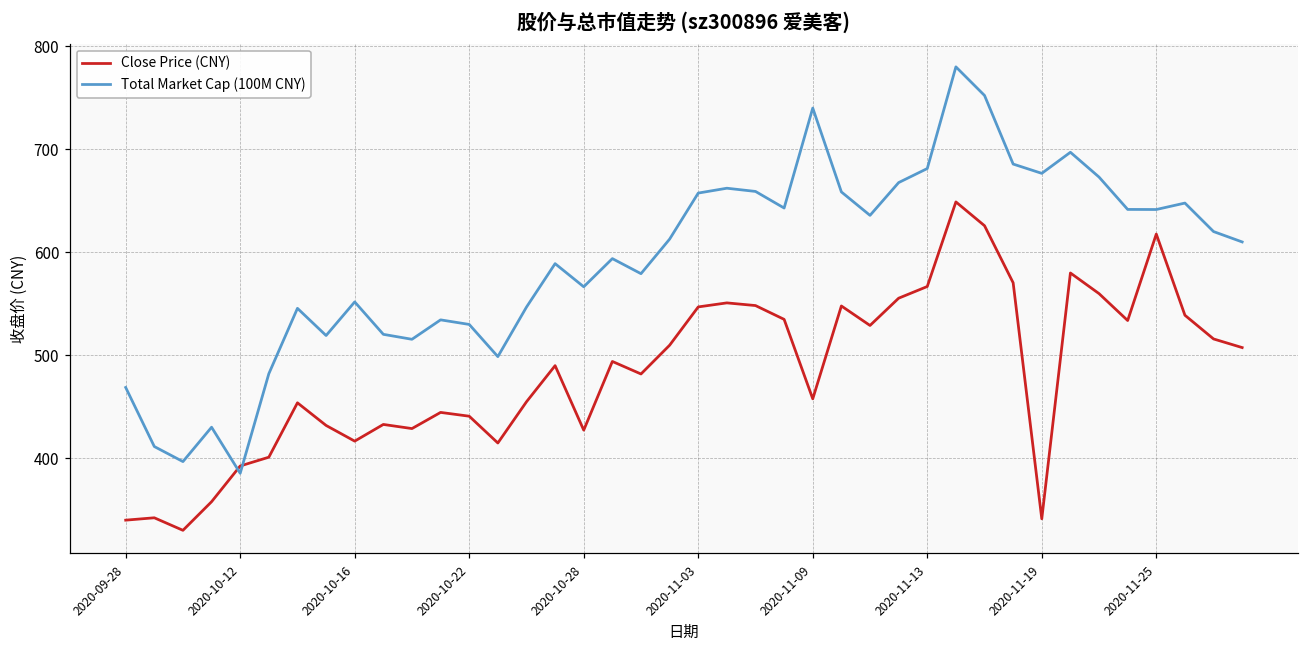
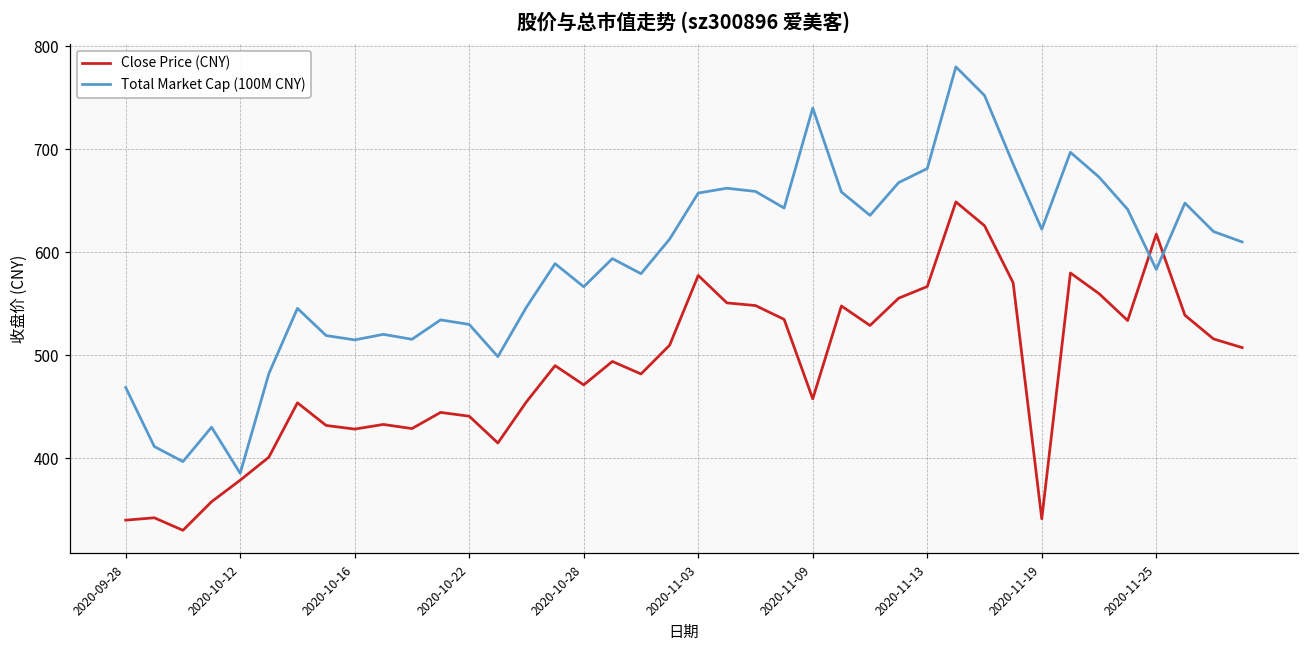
  {
    "Close Price (CNY)": {
      "2020-09-28": 340,
-     "2020-10-12": 390,
-     "2020-10-16": 420,
+     "2020-10-12": 380,
+     "2020-10-16": 430,
      "2020-10-22": 440,
-     "2020-10-28": 430,
-     "2020-11-03": 550,
+     "2020-10-28": 470,
+     "2020-11-03": 580,
      "2020-11-09": 460,
      "2020-11-13": 570,
      "2020-11-19": 340,
      "2020-11-25": 620
    },
    "Total Market Cap (100M CNY)": {
      "2020-09-28": 470,
      "2020-10-12": 390,
-     "2020-10-16": 550,
+     "2020-10-16": 520,
      "2020-10-22": 530,
      "2020-10-28": 570,
      "2020-11-03": 660,
      "2020-11-09": 740,
      "2020-11-13": 680,
-     "2020-11-19": 680,
-     "2020-11-25": 640
+     "2020-11-19": 620,
+     "2020-11-25": 580
    }
  }
